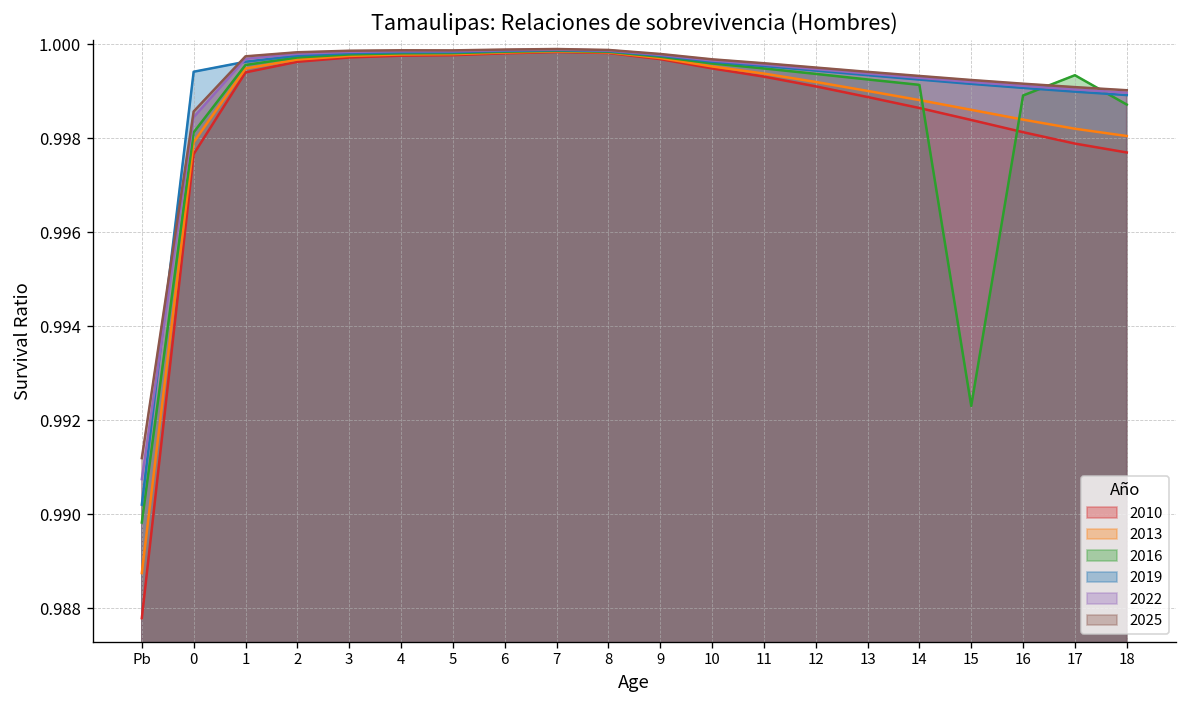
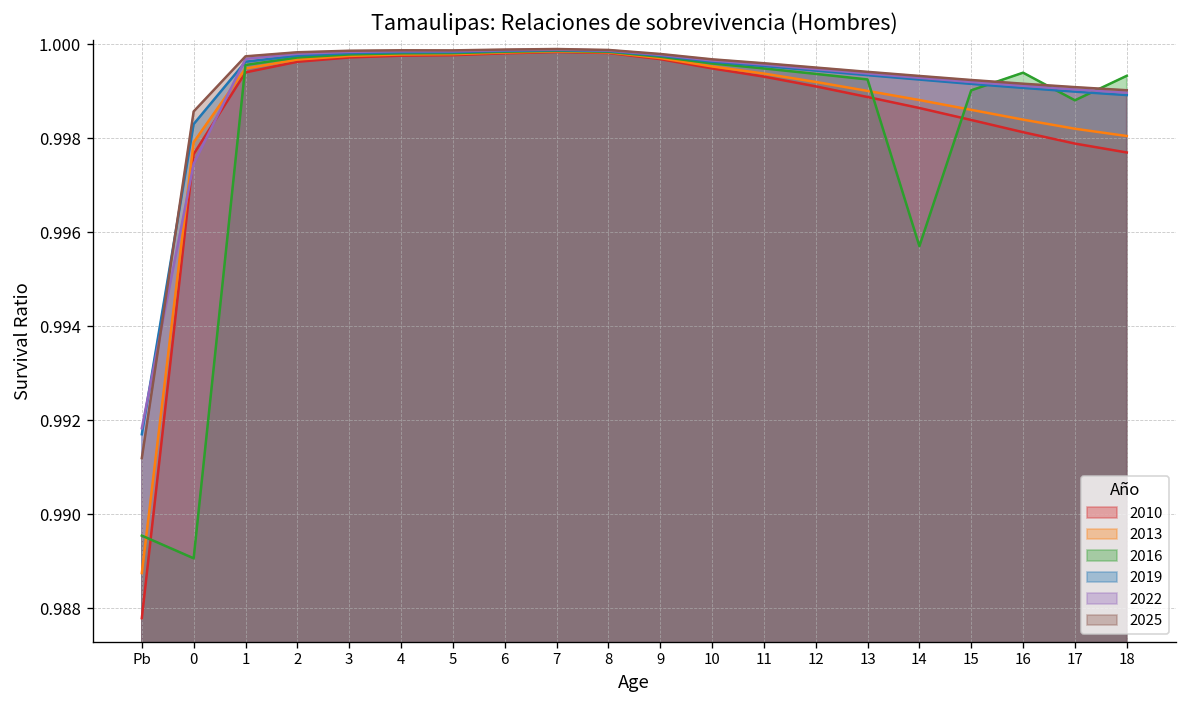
  {
    "2016": {
-     "Pb": 0.9898,
-     "0": 0.9981,
+     "Pb": 0.9895,
+     "0": 0.9891,
      "1": 0.9996,
      "12": 0.9994,
      "13": 0.9993,
-     "14": 0.9991,
-     "15": 0.9923,
-     "16": 0.9989,
-     "17": 0.9993,
-     "18": 0.9987
+     "14": 0.9957,
+     "15": 0.9990,
+     "16": 0.9994,
+     "17": 0.9988,
+     "18": 0.9993
    },
    "2019": {
-     "Pb": 0.9902,
-     "0": 0.9994
+     "Pb": 0.9917,
+     "0": 0.9983
    },
    "2022": {
-     "Pb": 0.9907,
-     "0": 0.9984
+     "Pb": 0.9918,
+     "0": 0.9975
    }
  }
